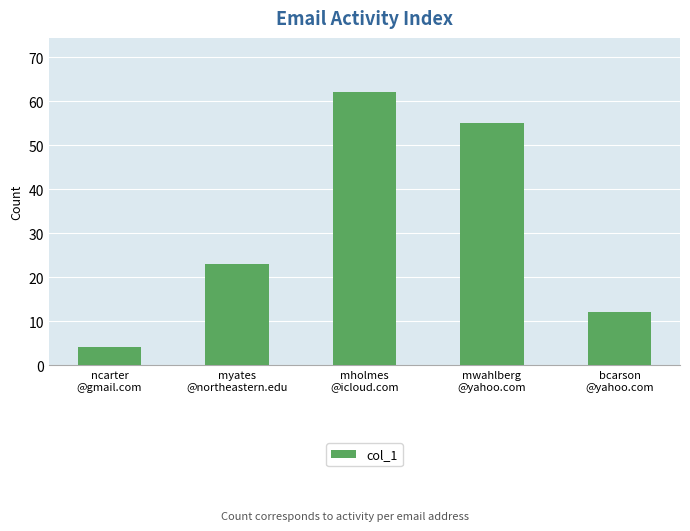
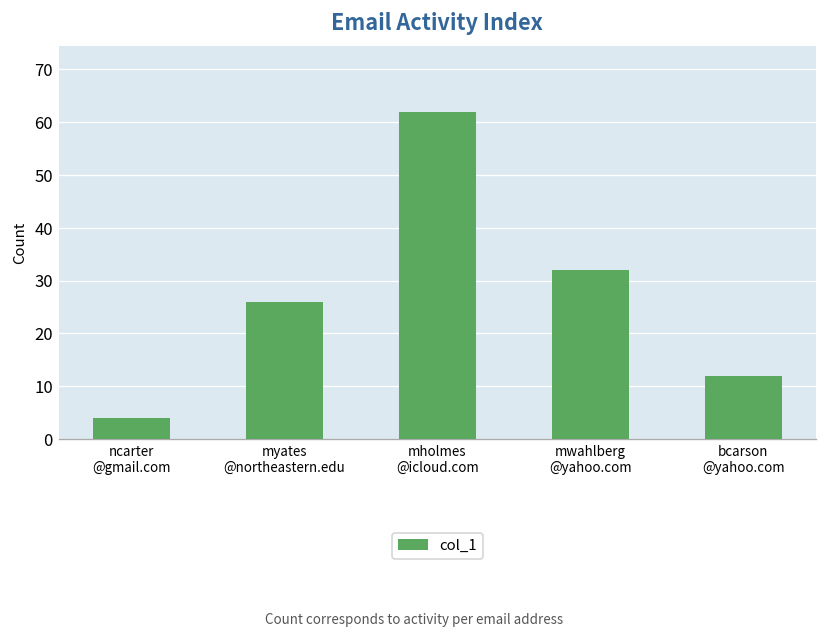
  {
    "ncarter @gmail.com": 4,
-   "myates @northeastern.edu": 23,
+   "myates @northeastern.edu": 26,
    "mholmes @icloud.com": 62,
-   "mwahlberg @yahoo.com": 55,
+   "mwahlberg @yahoo.com": 32,
    "bcarson @yahoo.com": 12
  }
